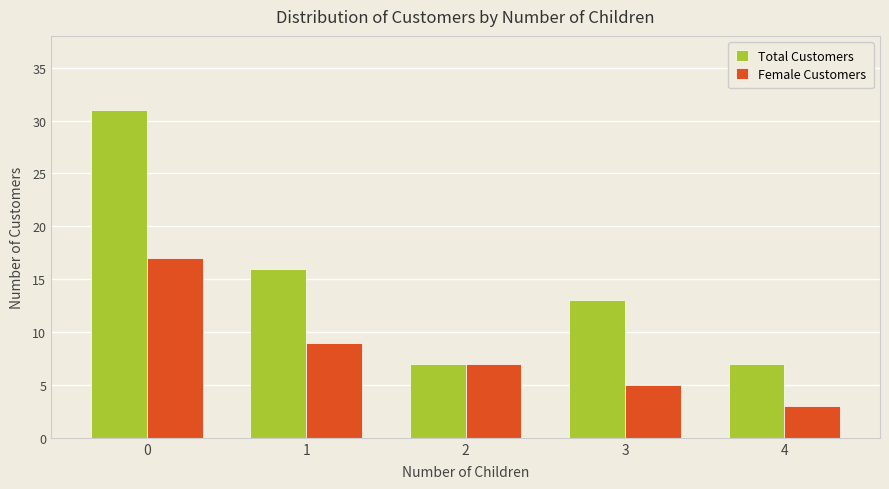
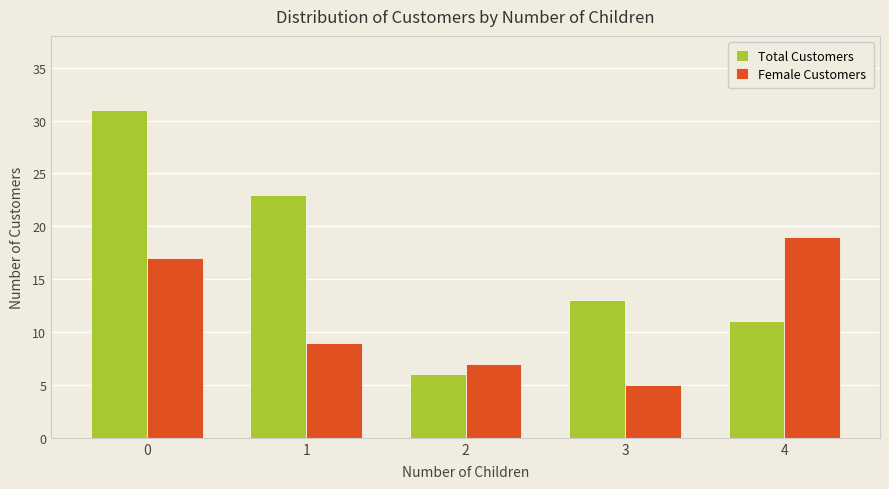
  {
    "Total Customers": {
      "0": 31,
-     "1": 16,
-     "2": 7,
+     "1": 23,
+     "2": 6,
      "3": 13,
-     "4": 7
+     "4": 11
    },
    "Female Customers": {
      "0": 17,
      "1": 9,
      "2": 7,
      "3": 5,
-     "4": 3
+     "4": 19
    }
  }
